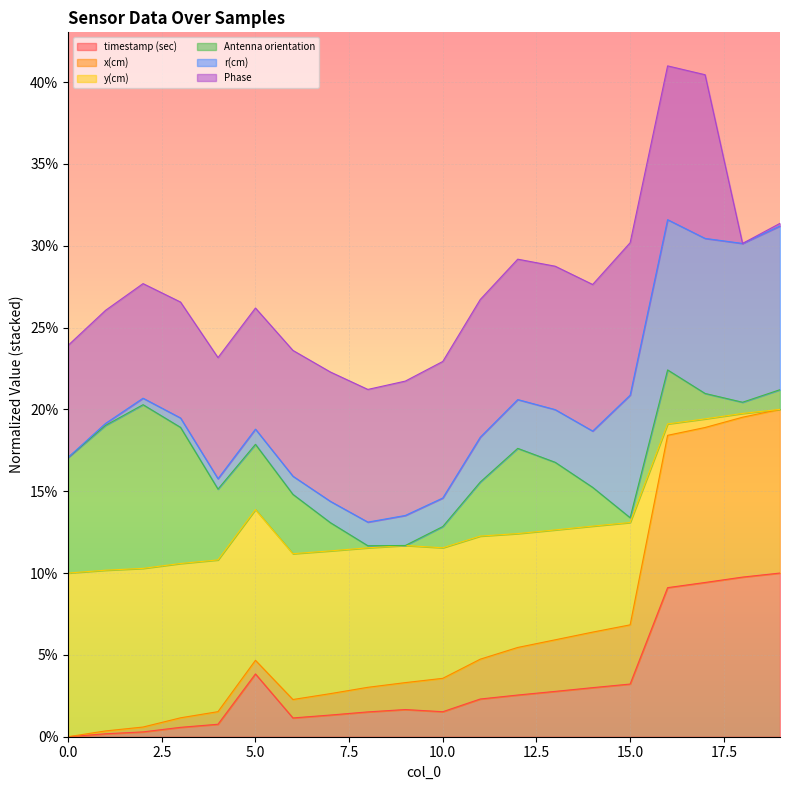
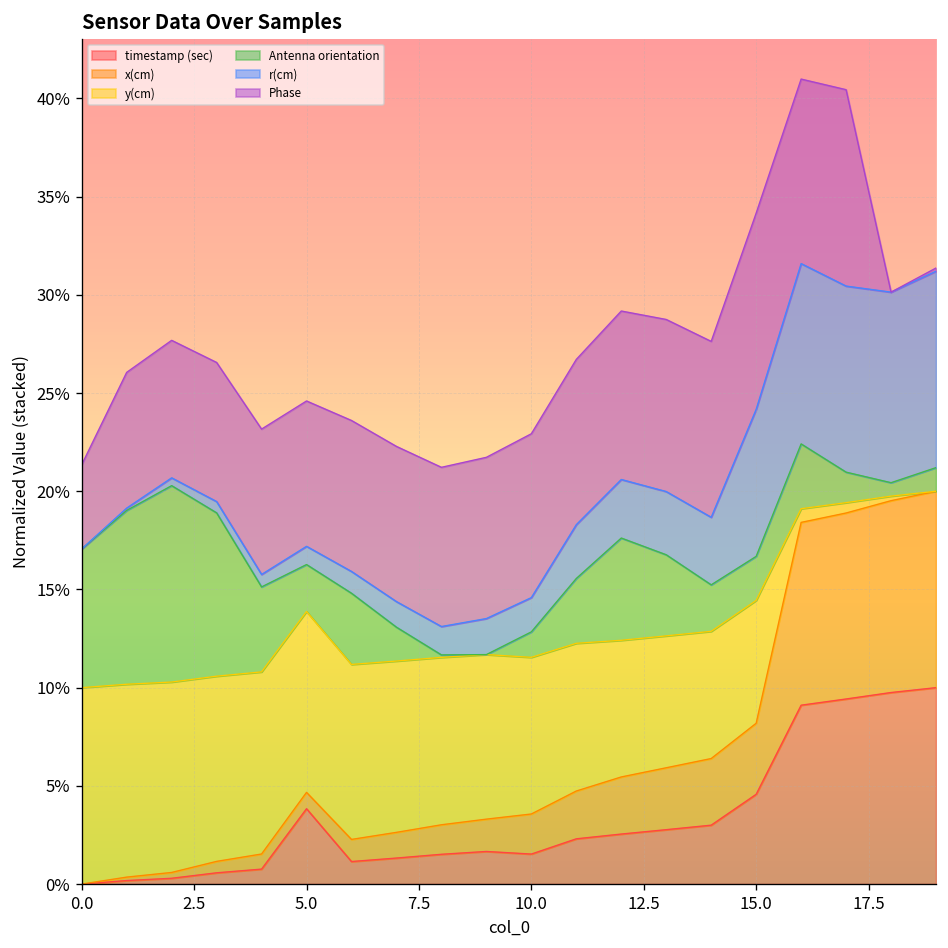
  {
    "timestamp (sec)": {
      "5.0": "3.8%",
      "10.0": "1.5%",
-     "15.0": "3.2%"
+     "15.0": "4.6%"
    },
    "Antenna orientation": {
-     "5.0": "4.0%",
+     "5.0": "2.4%",
      "10.0": "1.3%",
-     "15.0": "0.3%"
+     "15.0": "2.2%"
    },
    "r(cm)": {
      "5.0": "0.9%",
      "10.0": "1.7%",
      "15.0": "7.5%"
    },
    "Phase": {
-     "0.0": "6.8%",
+     "0.0": "4.3%",
      "5.0": "7.4%",
      "10.0": "8.3%",
-     "15.0": "9.3%"
+     "15.0": "10.0%"
    }
  }
